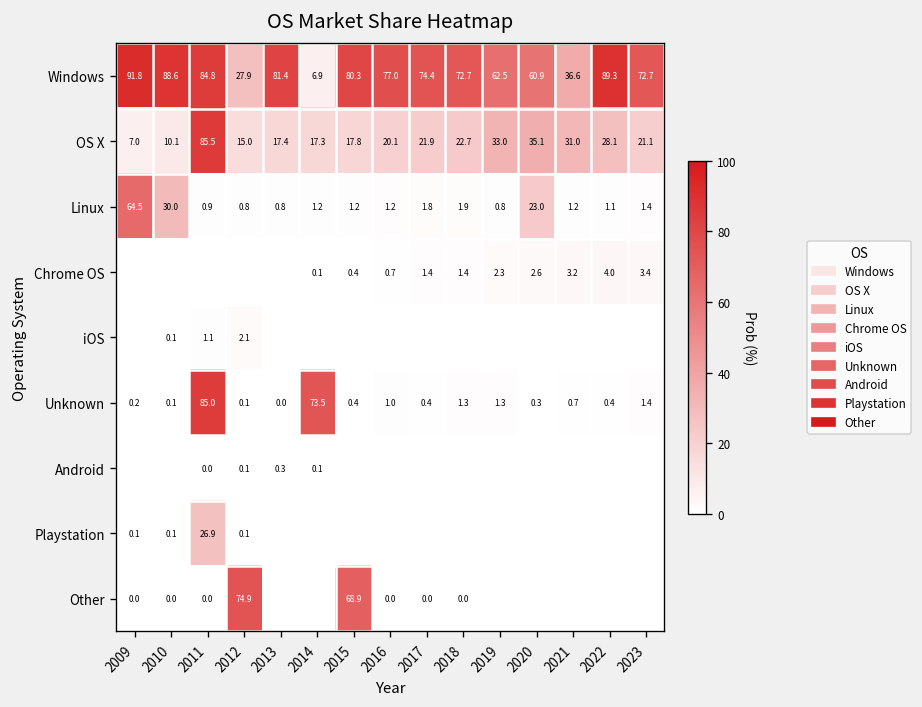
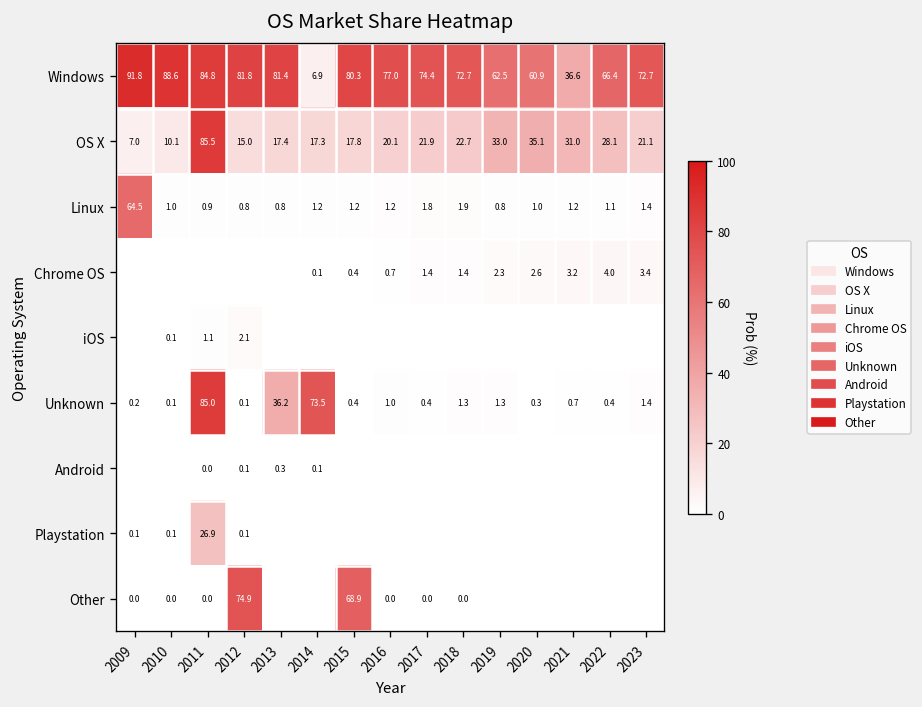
  {
    "Windows": {
      "2009": 91.8,
      "2010": 88.6,
      "2011": 84.8,
-     "2012": 27.9,
+     "2012": 81.8,
      "2013": 81.4,
      "2014": 6.9,
      "2015": 80.3,
      "2016": 77.0,
      "2017": 74.4,
      "2018": 72.7,
      "2019": 62.5,
      "2020": 60.9,
      "2021": 36.6,
-     "2022": 89.3,
+     "2022": 66.4,
      "2023": 72.7
    },
    "OS X": {
      "2009": 7.0,
      "2010": 10.1,
      "2011": 85.5,
      "2012": 15.0,
      "2013": 17.4,
      "2014": 17.3,
      "2015": 17.8,
      "2016": 20.1,
      "2017": 21.9,
      "2018": 22.7,
      "2019": 33.0,
      "2020": 35.1,
      "2021": 31.0,
      "2022": 28.1,
      "2023": 21.1
    },
    "Linux": {
      "2009": 64.5,
-     "2010": 30.0,
+     "2010": 1.0,
      "2011": 0.9,
      "2012": 0.8,
      "2013": 0.8,
      "2014": 1.2,
      "2015": 1.2,
      "2016": 1.2,
      "2017": 1.8,
      "2018": 1.9,
      "2019": 0.8,
-     "2020": 23.0,
+     "2020": 1.0,
      "2021": 1.2,
      "2022": 1.1,
      "2023": 1.4
    },
    "Chrome OS": {
      "2014": 0.1,
      "2015": 0.4,
      "2016": 0.7,
      "2017": 1.4,
      "2018": 1.4,
      "2019": 2.3,
      "2020": 2.6,
      "2021": 3.2,
      "2022": 4.0,
      "2023": 3.4
    },
    "iOS": {
      "2010": 0.1,
      "2011": 1.1,
      "2012": 2.1
    },
    "Unknown": {
      "2009": 0.2,
      "2010": 0.1,
      "2011": 85.0,
      "2012": 0.1,
-     "2013": 0.0,
+     "2013": 36.2,
      "2014": 73.5,
      "2015": 0.4,
      "2016": 1.0,
      "2017": 0.4,
      "2018": 1.3,
      "2019": 1.3,
      "2020": 0.3,
      "2021": 0.7,
      "2022": 0.4,
      "2023": 1.4
    },
    "Android": {
      "2011": 0.0,
      "2012": 0.1,
      "2013": 0.3,
      "2014": 0.1
    },
    "Playstation": {
      "2009": 0.1,
      "2010": 0.1,
      "2011": 26.9,
      "2012": 0.1
    },
    "Other": {
      "2009": 0.0,
      "2010": 0.0,
      "2011": 0.0,
      "2012": 74.9,
      "2015": 68.9,
      "2016": 0.0,
      "2017": 0.0,
      "2018": 0.0
    }
  }
